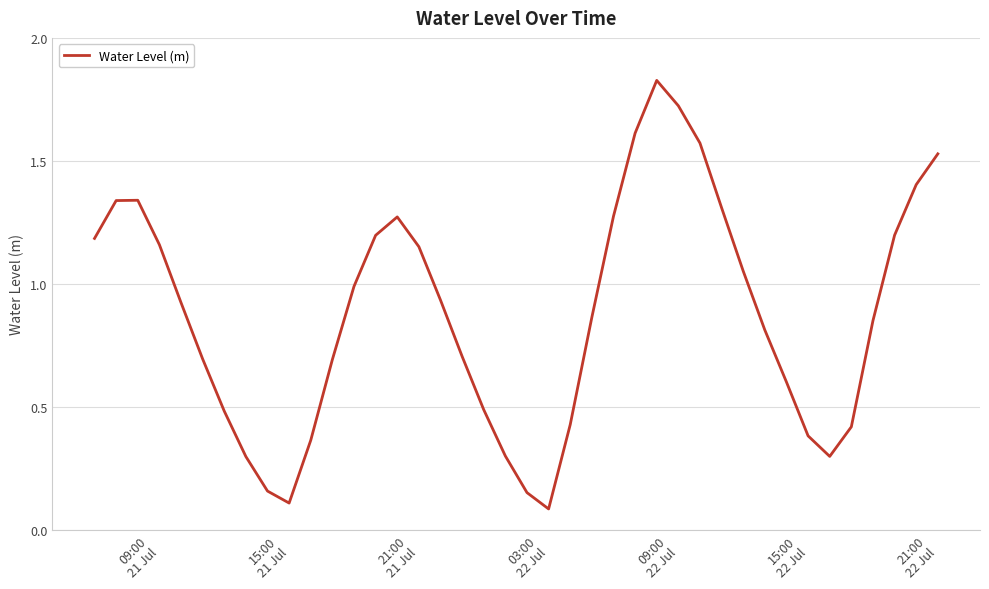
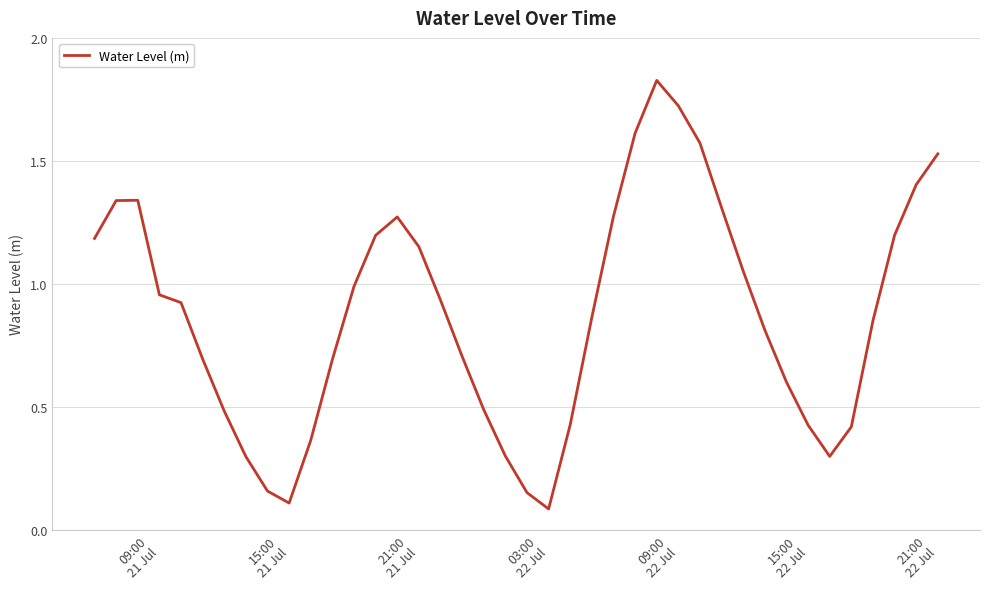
  {
-   "09:00 21 Jul": 1.16,
+   "09:00 21 Jul": 0.96,
    "15:00 21 Jul": 0.11,
    "21:00 21 Jul": 1.15,
    "03:00 22 Jul": 0.09,
    "09:00 22 Jul": 1.72,
-   "15:00 22 Jul": 0.38,
+   "15:00 22 Jul": 0.43,
    "21:00 22 Jul": 1.53
  }
